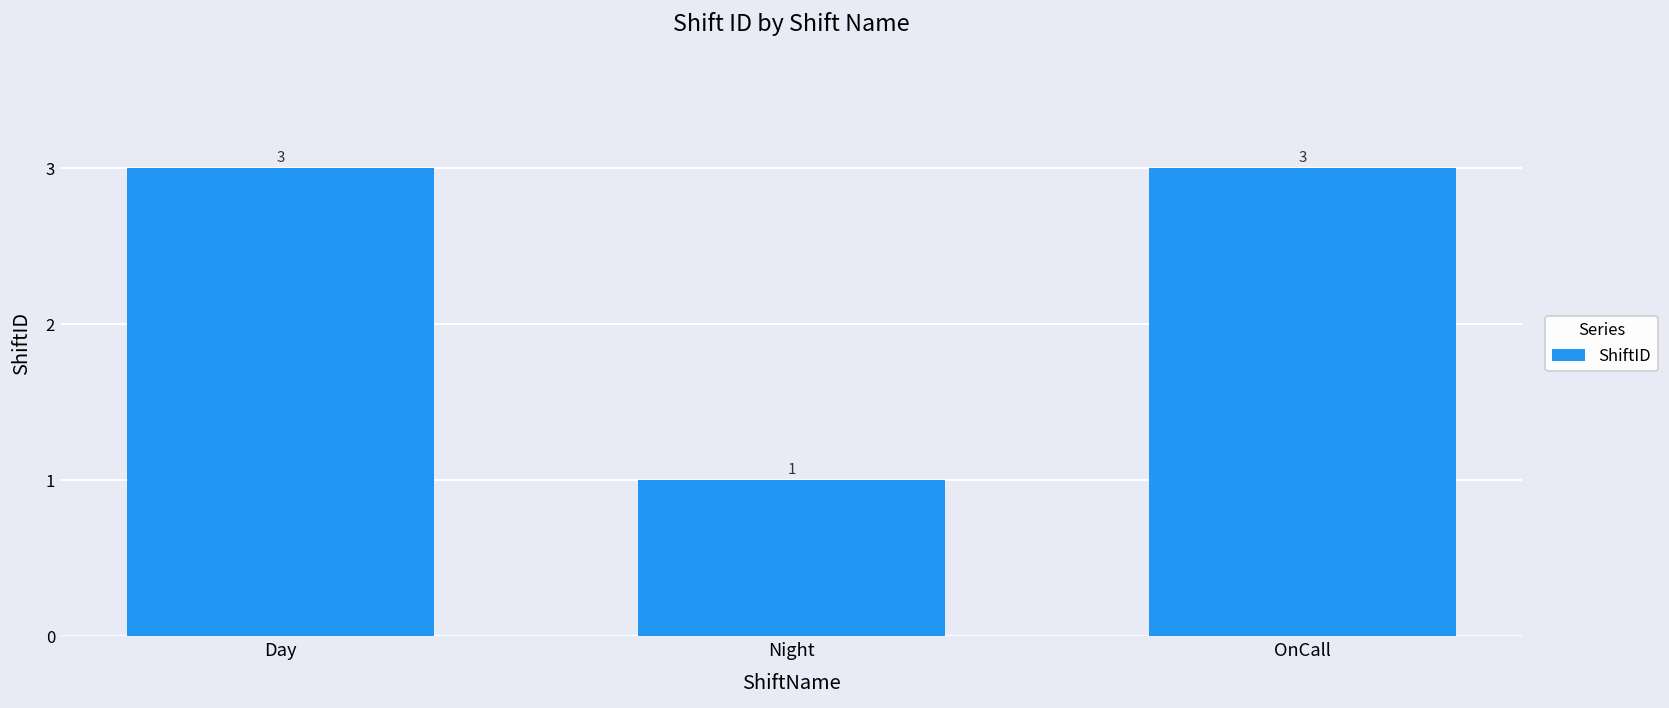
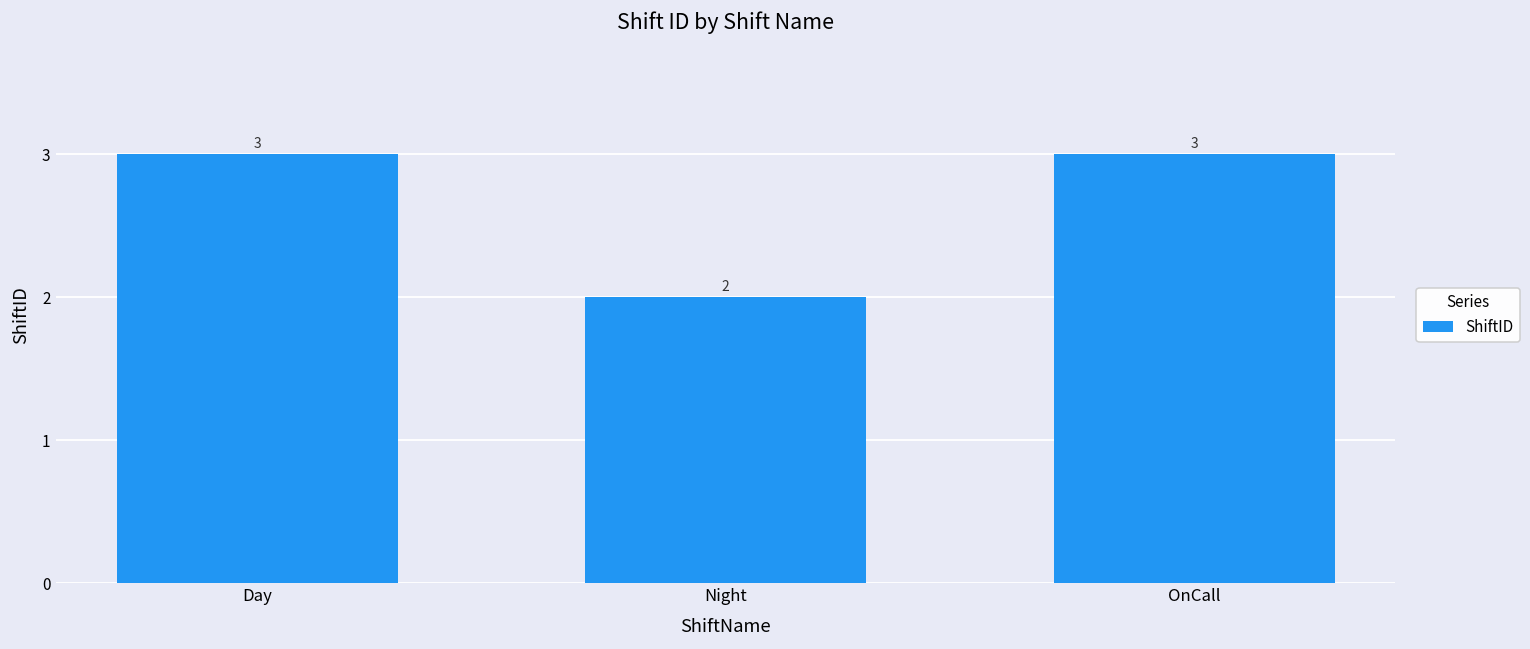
  {
    "Day": 3,
-   "Night": 1,
+   "Night": 2,
    "OnCall": 3
  }
